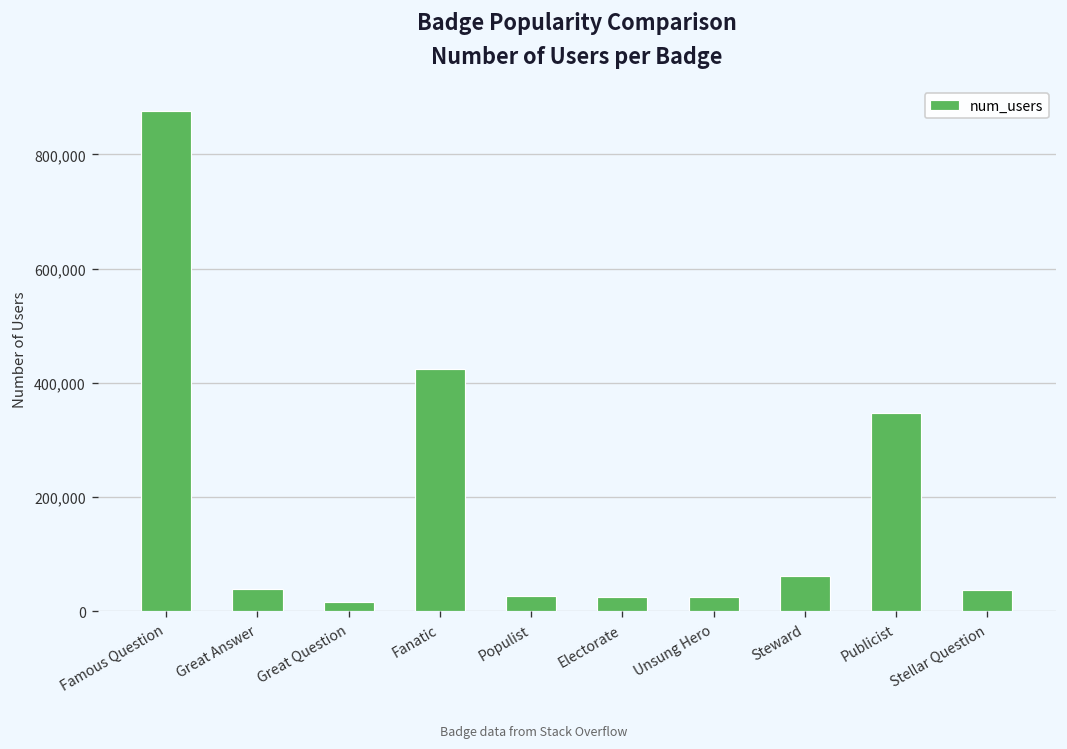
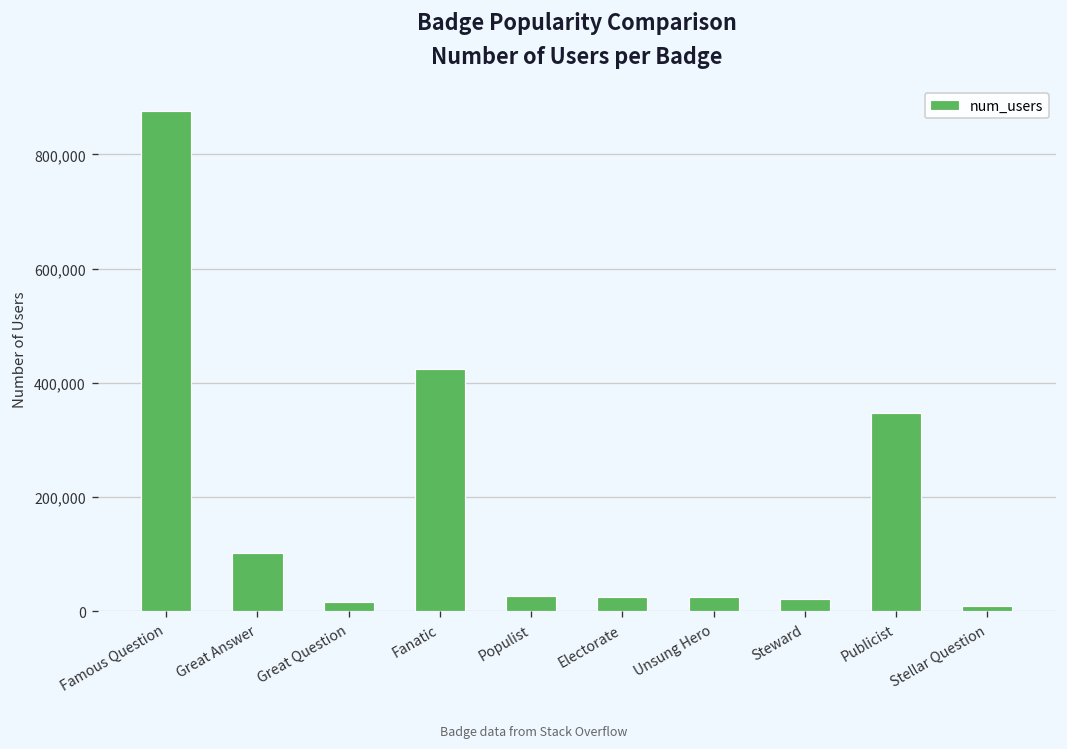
  {
    "Famous Question": "880,000",
-   "Great Answer": "40,000",
+   "Great Answer": "100,000",
    "Great Question": "20,000",
    "Fanatic": "430,000",
    "Populist": "30,000",
    "Electorate": "30,000",
    "Unsung Hero": "30,000",
-   "Steward": "60,000",
+   "Steward": "20,000",
    "Publicist": "350,000",
-   "Stellar Question": "40,000"
+   "Stellar Question": "10,000"
  }
